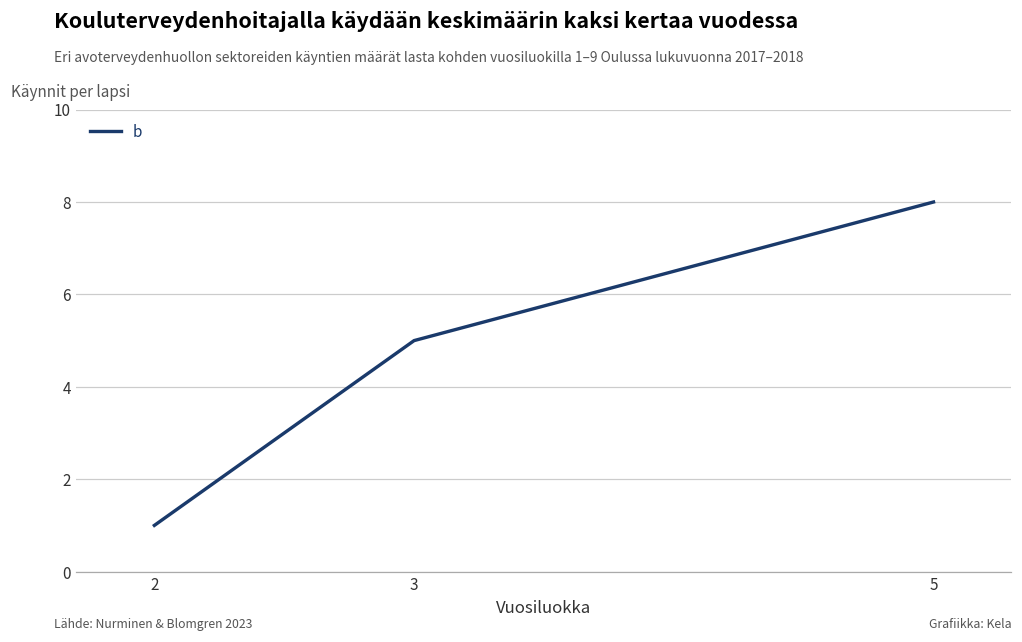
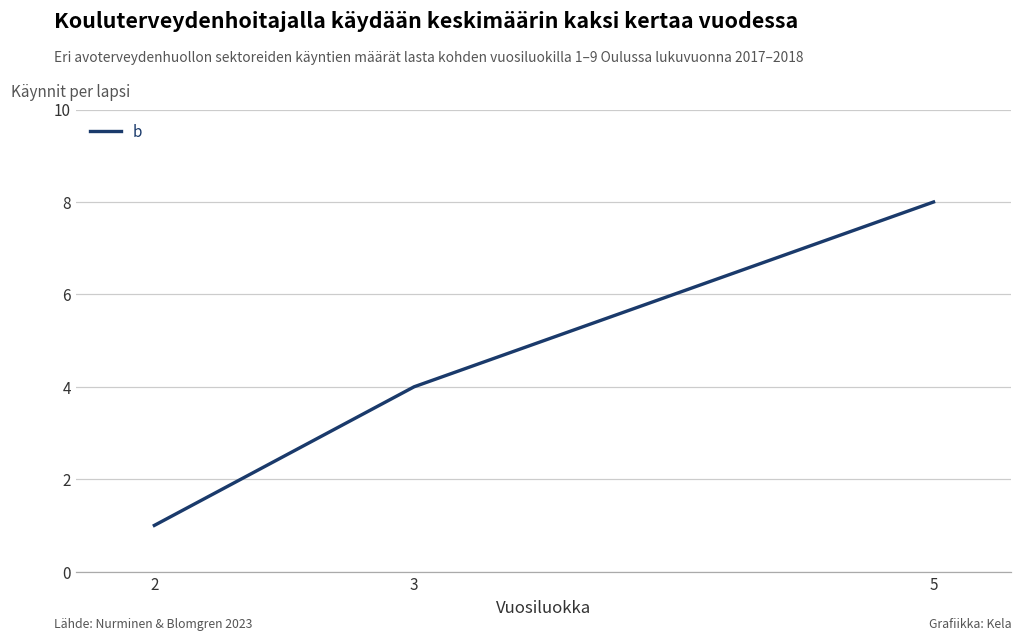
  {
    "2": 1,
-   "3": 5,
+   "3": 4,
    "5": 8
  }
